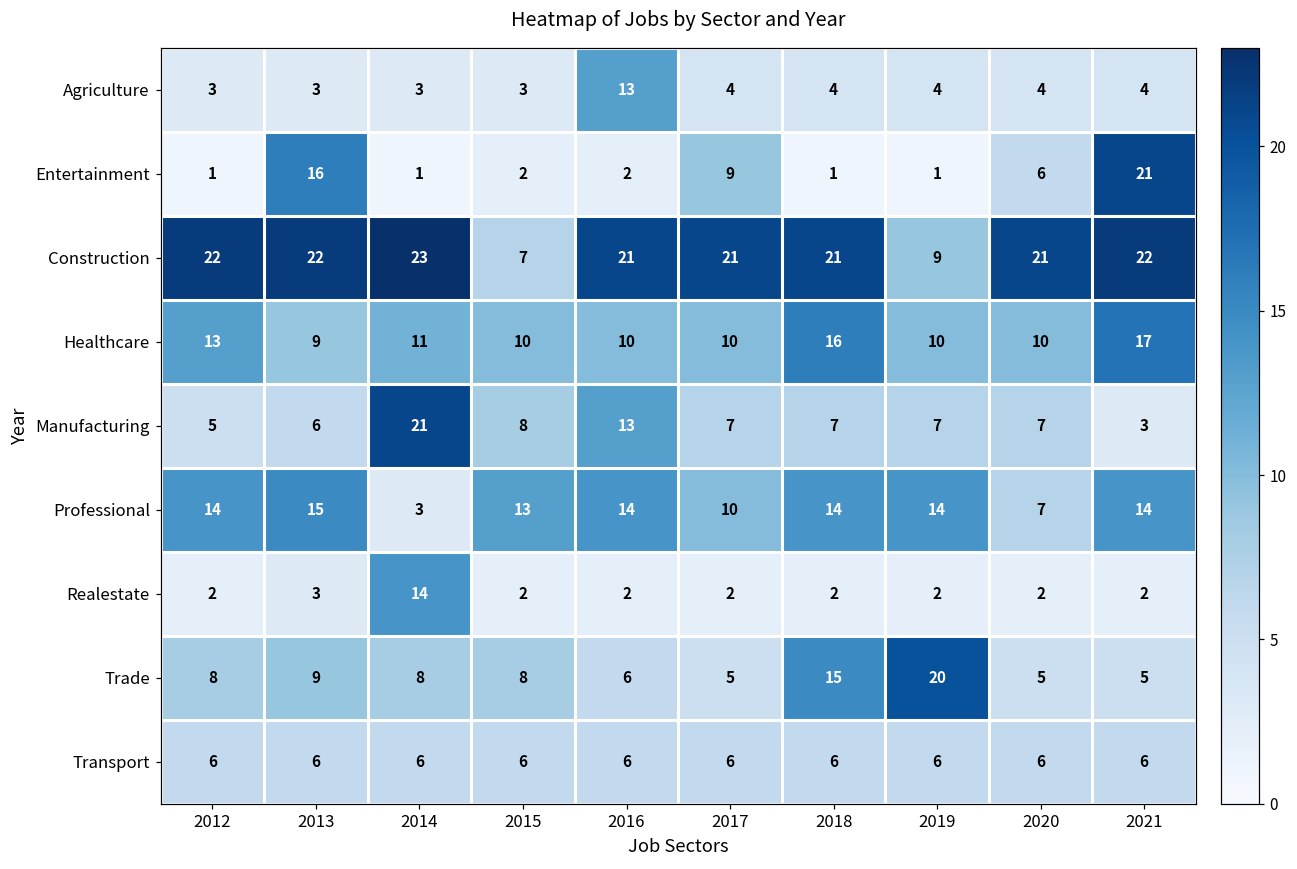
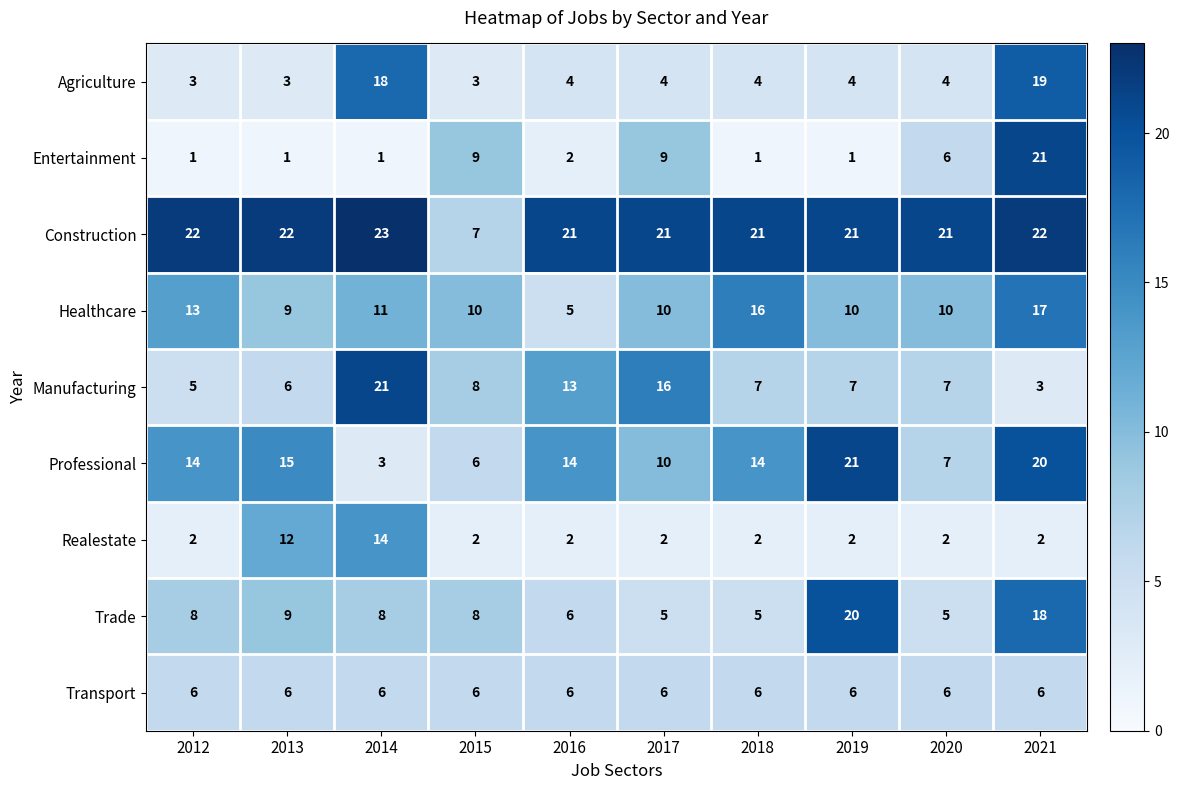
  {
    "Agriculture": {
      "2012": 3,
      "2013": 3,
-     "2014": 3,
+     "2014": 18,
      "2015": 3,
-     "2016": 13,
+     "2016": 4,
      "2017": 4,
      "2018": 4,
      "2019": 4,
      "2020": 4,
-     "2021": 4
+     "2021": 19
    },
    "Entertainment": {
      "2012": 1,
-     "2013": 16,
+     "2013": 1,
      "2014": 1,
-     "2015": 2,
+     "2015": 9,
      "2016": 2,
      "2017": 9,
      "2018": 1,
      "2019": 1,
      "2020": 6,
      "2021": 21
    },
    "Construction": {
      "2012": 22,
      "2013": 22,
      "2014": 23,
      "2015": 7,
      "2016": 21,
      "2017": 21,
      "2018": 21,
-     "2019": 9,
+     "2019": 21,
      "2020": 21,
      "2021": 22
    },
    "Healthcare": {
      "2012": 13,
      "2013": 9,
      "2014": 11,
      "2015": 10,
-     "2016": 10,
+     "2016": 5,
      "2017": 10,
      "2018": 16,
      "2019": 10,
      "2020": 10,
      "2021": 17
    },
    "Manufacturing": {
      "2012": 5,
      "2013": 6,
      "2014": 21,
      "2015": 8,
      "2016": 13,
-     "2017": 7,
+     "2017": 16,
      "2018": 7,
      "2019": 7,
      "2020": 7,
      "2021": 3
    },
    "Professional": {
      "2012": 14,
      "2013": 15,
      "2014": 3,
-     "2015": 13,
+     "2015": 6,
      "2016": 14,
      "2017": 10,
      "2018": 14,
-     "2019": 14,
+     "2019": 21,
      "2020": 7,
-     "2021": 14
+     "2021": 20
    },
    "Realestate": {
      "2012": 2,
-     "2013": 3,
+     "2013": 12,
      "2014": 14,
      "2015": 2,
      "2016": 2,
      "2017": 2,
      "2018": 2,
      "2019": 2,
      "2020": 2,
      "2021": 2
    },
    "Trade": {
      "2012": 8,
      "2013": 9,
      "2014": 8,
      "2015": 8,
      "2016": 6,
      "2017": 5,
-     "2018": 15,
+     "2018": 5,
      "2019": 20,
      "2020": 5,
-     "2021": 5
+     "2021": 18
    },
    "Transport": {
      "2012": 6,
      "2013": 6,
      "2014": 6,
      "2015": 6,
      "2016": 6,
      "2017": 6,
      "2018": 6,
      "2019": 6,
      "2020": 6,
      "2021": 6
    }
  }
